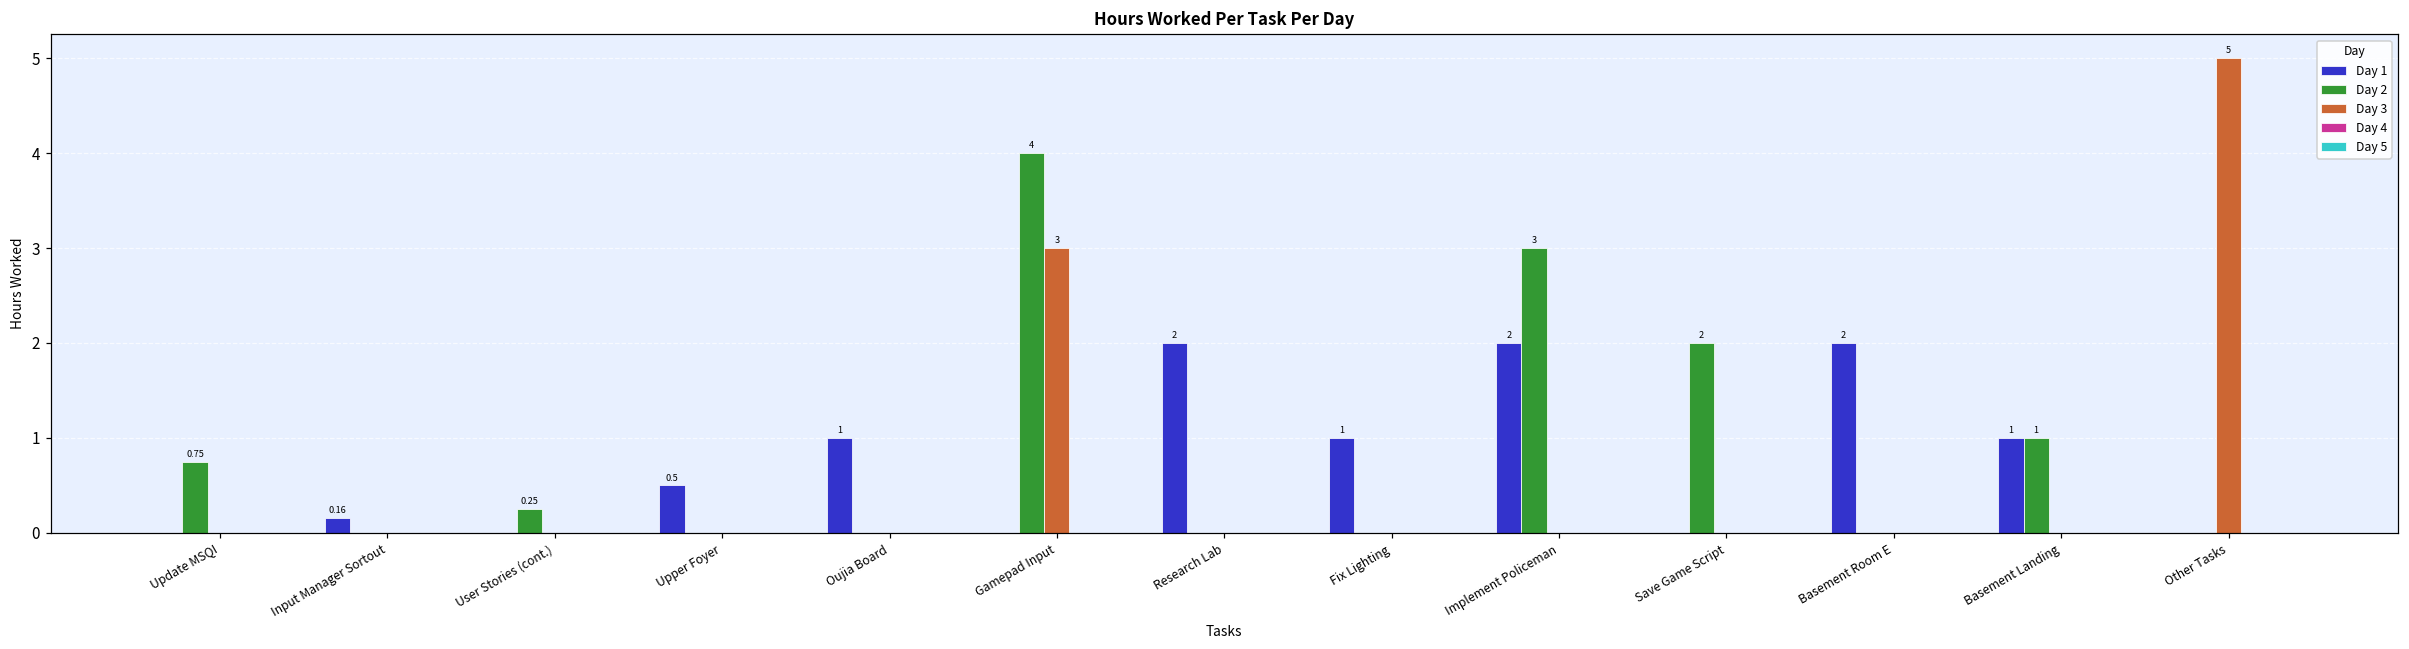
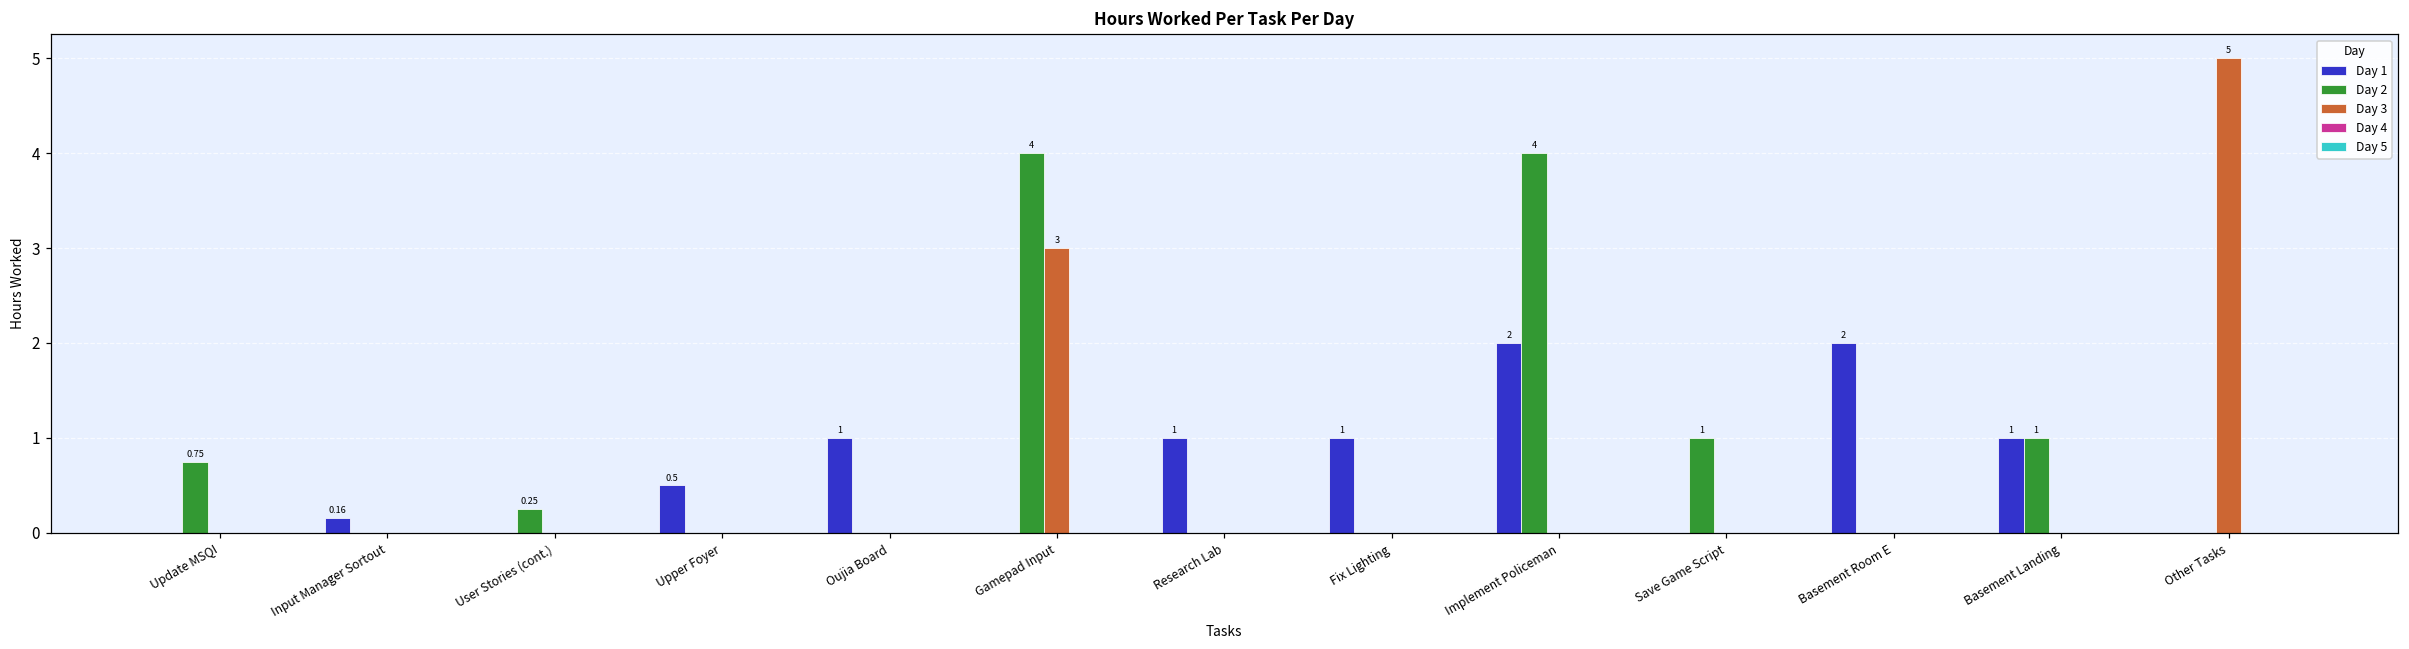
  {
    "Day 1": {
      "Input Manager Sortout": 0.16,
      "Upper Foyer": 0.5,
      "Oujia Board": 1,
-     "Research Lab": 2,
+     "Research Lab": 1,
      "Fix Lighting": 1,
      "Implement Policeman": 2,
      "Basement Room E": 2,
      "Basement Landing": 1
    },
    "Day 2": {
      "Update MSQI": 0.75,
      "User Stories (cont.)": 0.25,
      "Gamepad Input": 4,
-     "Implement Policeman": 3,
-     "Save Game Script": 2,
+     "Implement Policeman": 4,
+     "Save Game Script": 1,
      "Basement Landing": 1
    },
    "Day 3": {
      "Gamepad Input": 3,
      "Other Tasks": 5
    },
    "Day 4": {
      "Update MSQI": 0.0,
      "Input Manager Sortout": 0.0,
      "User Stories (cont.)": 0.0,
      "Upper Foyer": 0.0,
      "Oujia Board": 0.0,
      "Gamepad Input": 0.0,
      "Research Lab": 0.0,
      "Fix Lighting": 0.0,
      "Implement Policeman": 0.0,
      "Save Game Script": 0.0,
      "Basement Room E": 0.0,
      "Basement Landing": 0.0,
      "Other Tasks": 0.0
    },
    "Day 5": {
      "Update MSQI": 0.0,
      "Input Manager Sortout": 0.0,
      "User Stories (cont.)": 0.0,
      "Upper Foyer": 0.0,
      "Oujia Board": 0.0,
      "Gamepad Input": 0.0,
      "Research Lab": 0.0,
      "Fix Lighting": 0.0,
      "Implement Policeman": 0.0,
      "Save Game Script": 0.0,
      "Basement Room E": 0.0,
      "Basement Landing": 0.0,
      "Other Tasks": 0.0
    }
  }
